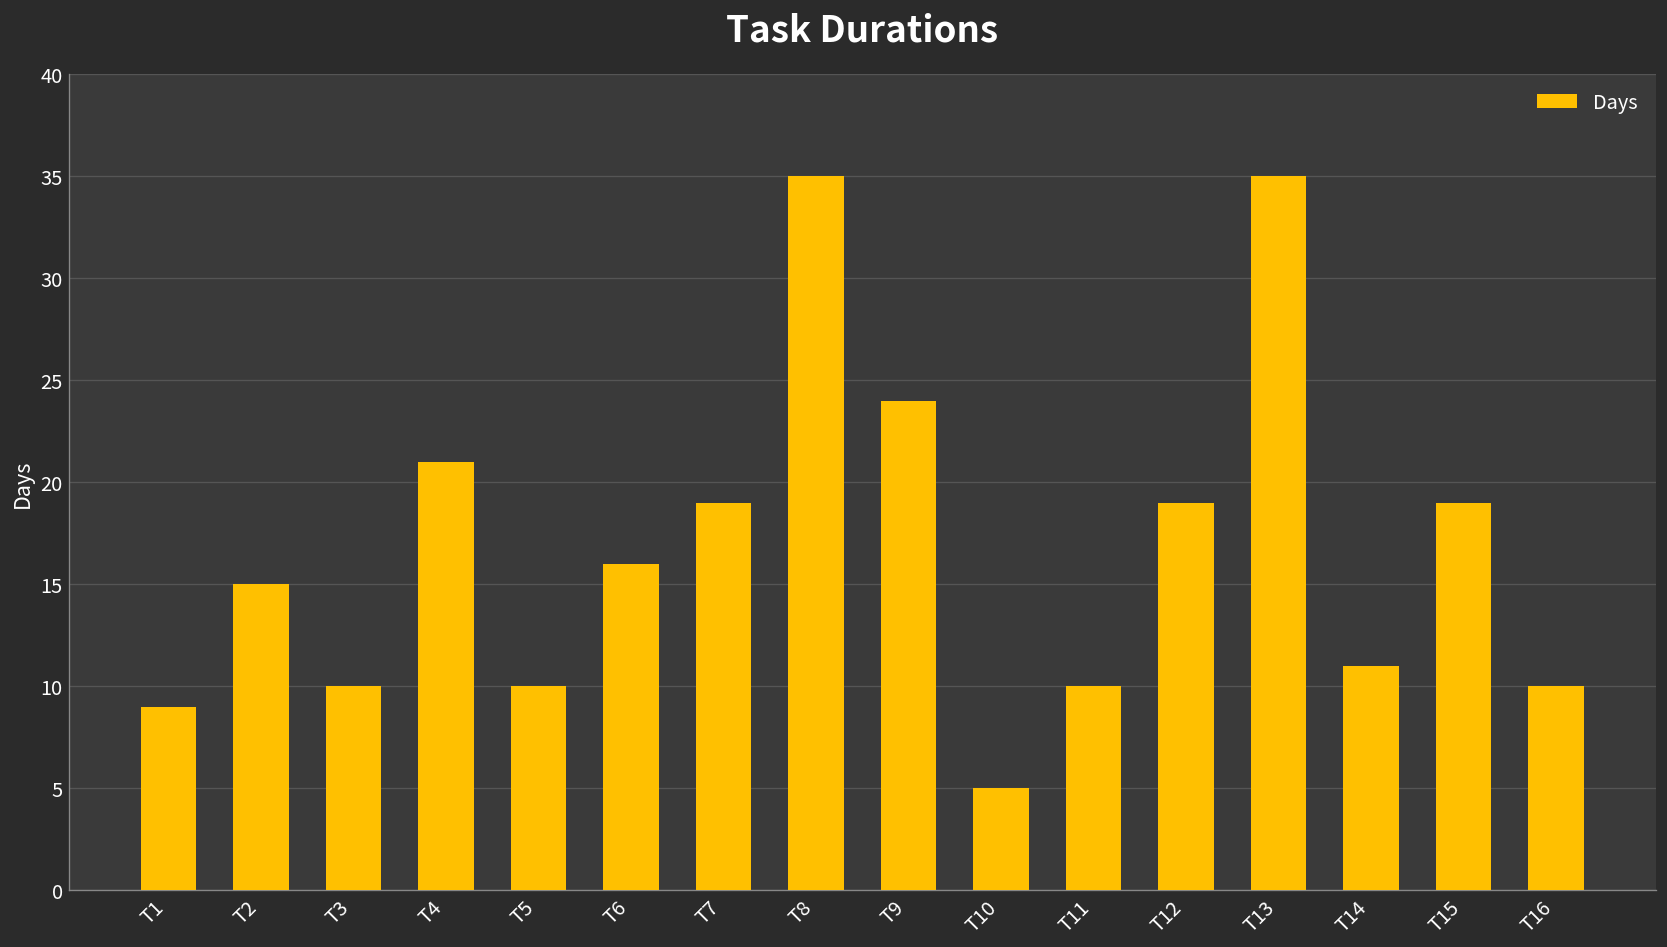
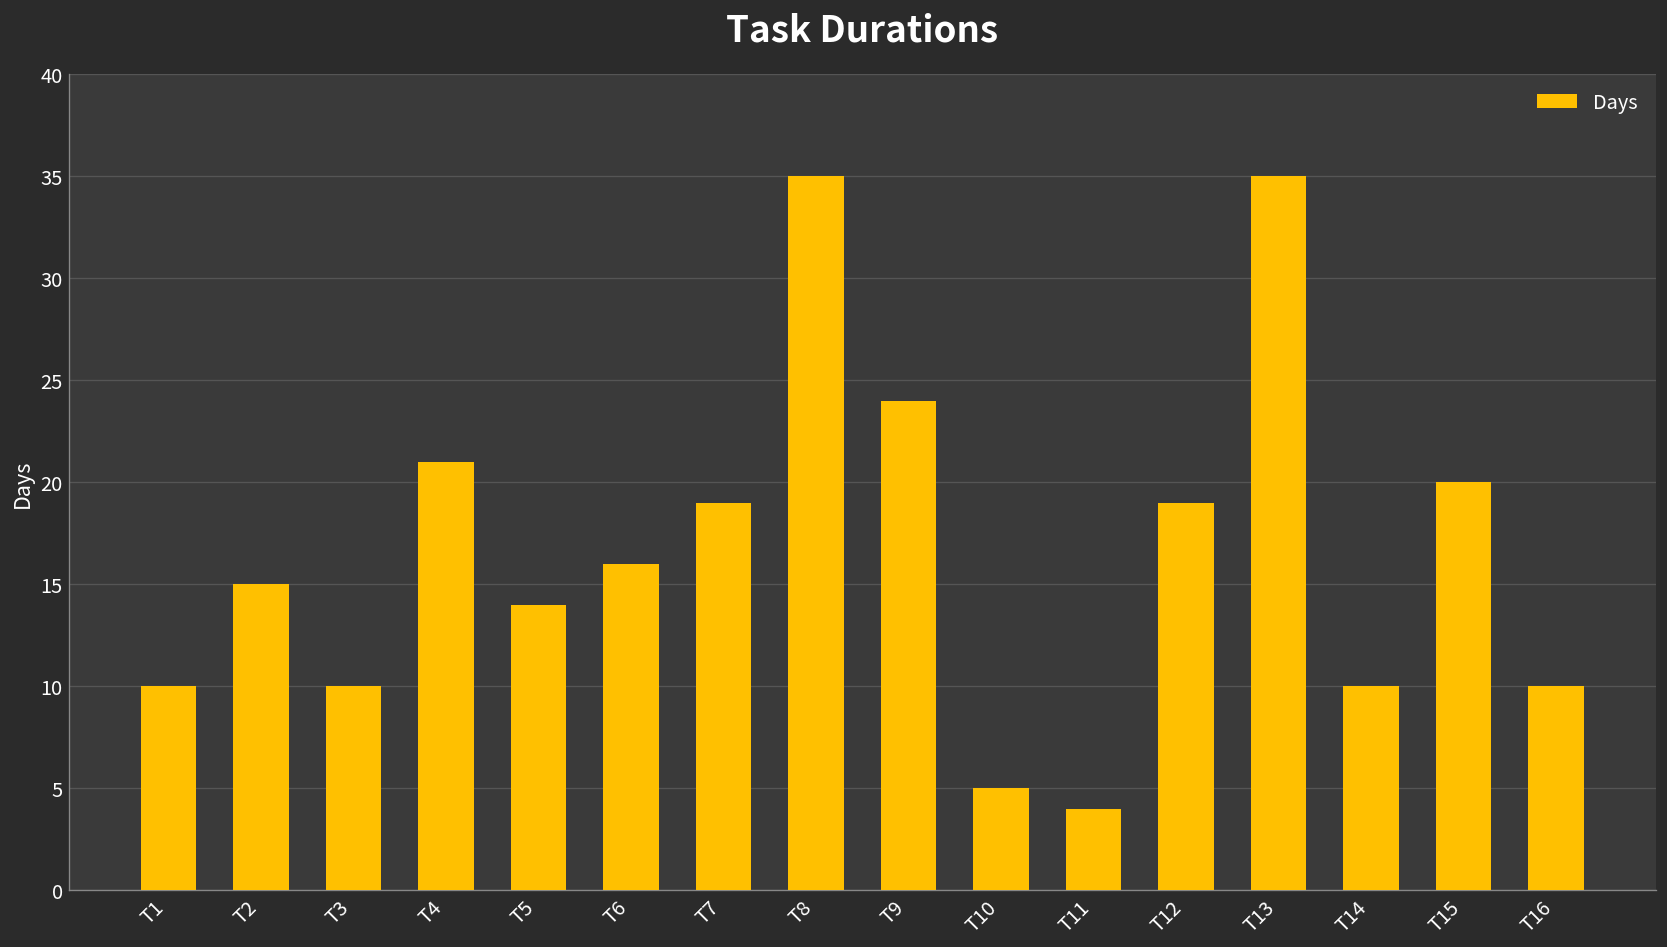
  {
-   "T1": 9,
+   "T1": 10,
    "T2": 15,
    "T3": 10,
    "T4": 21,
-   "T5": 10,
+   "T5": 14,
    "T6": 16,
    "T7": 19,
    "T8": 35,
    "T9": 24,
    "T10": 5,
-   "T11": 10,
+   "T11": 4,
    "T12": 19,
    "T13": 35,
-   "T14": 11,
-   "T15": 19,
+   "T14": 10,
+   "T15": 20,
    "T16": 10
  }
